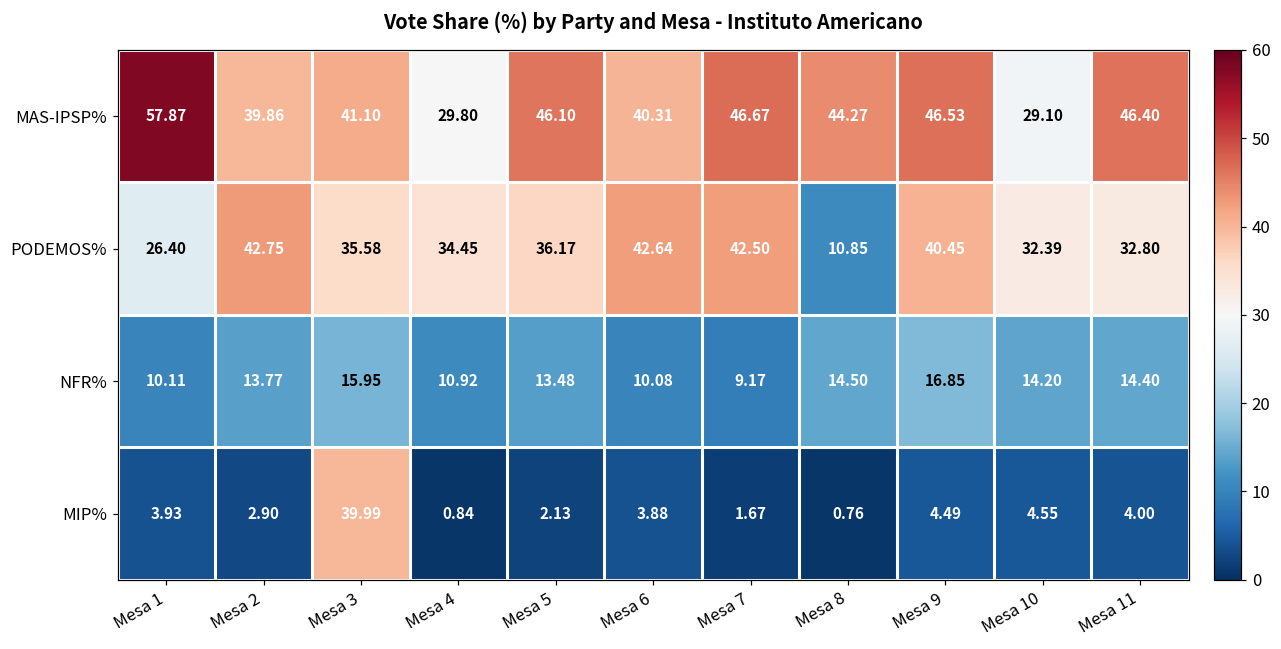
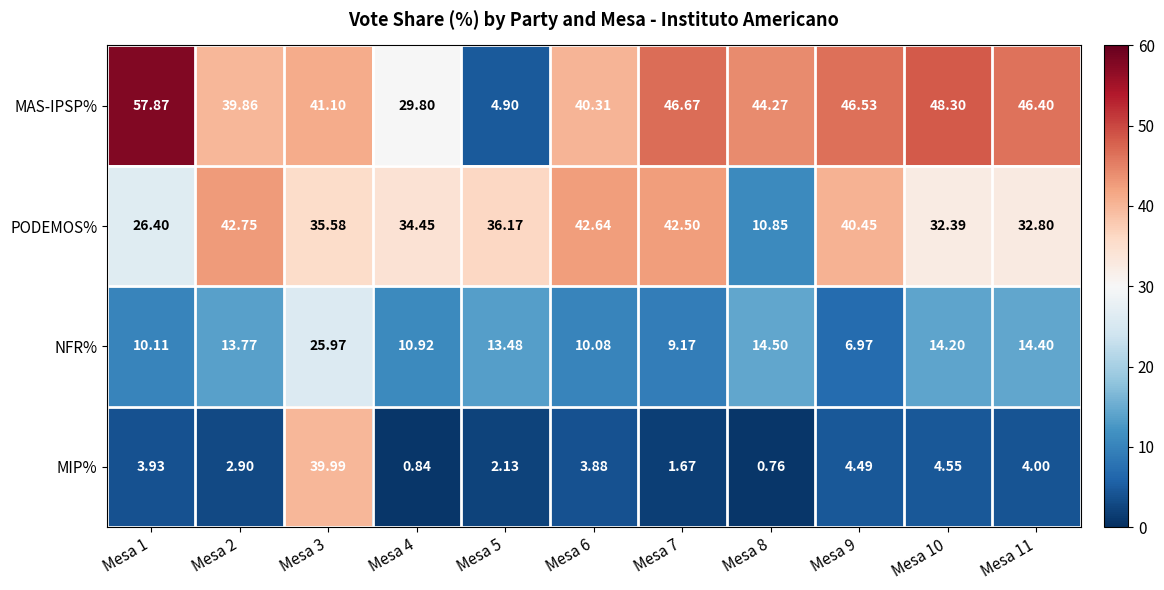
  {
    "MAS-IPSP%": {
      "Mesa 1": 57.87,
      "Mesa 2": 39.86,
      "Mesa 3": 41.10,
      "Mesa 4": 29.80,
-     "Mesa 5": 46.10,
+     "Mesa 5": 4.90,
      "Mesa 6": 40.31,
      "Mesa 7": 46.67,
      "Mesa 8": 44.27,
      "Mesa 9": 46.53,
-     "Mesa 10": 29.10,
+     "Mesa 10": 48.30,
      "Mesa 11": 46.40
    },
    "PODEMOS%": {
      "Mesa 1": 26.40,
      "Mesa 2": 42.75,
      "Mesa 3": 35.58,
      "Mesa 4": 34.45,
      "Mesa 5": 36.17,
      "Mesa 6": 42.64,
      "Mesa 7": 42.50,
      "Mesa 8": 10.85,
      "Mesa 9": 40.45,
      "Mesa 10": 32.39,
      "Mesa 11": 32.80
    },
    "NFR%": {
      "Mesa 1": 10.11,
      "Mesa 2": 13.77,
-     "Mesa 3": 15.95,
+     "Mesa 3": 25.97,
      "Mesa 4": 10.92,
      "Mesa 5": 13.48,
      "Mesa 6": 10.08,
      "Mesa 7": 9.17,
      "Mesa 8": 14.50,
-     "Mesa 9": 16.85,
+     "Mesa 9": 6.97,
      "Mesa 10": 14.20,
      "Mesa 11": 14.40
    },
    "MIP%": {
      "Mesa 1": 3.93,
      "Mesa 2": 2.90,
      "Mesa 3": 39.99,
      "Mesa 4": 0.84,
      "Mesa 5": 2.13,
      "Mesa 6": 3.88,
      "Mesa 7": 1.67,
      "Mesa 8": 0.76,
      "Mesa 9": 4.49,
      "Mesa 10": 4.55,
      "Mesa 11": 4.00
    }
  }
